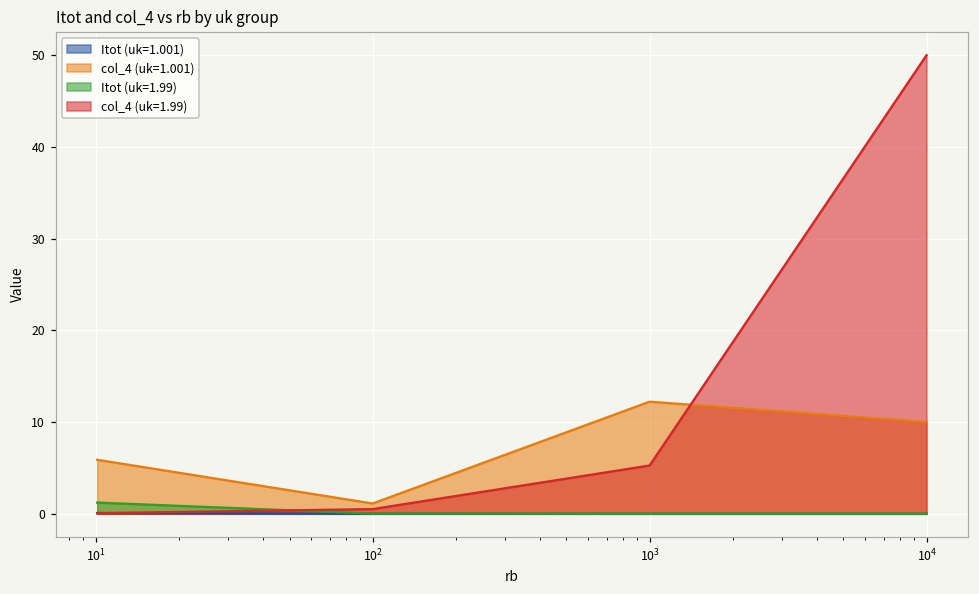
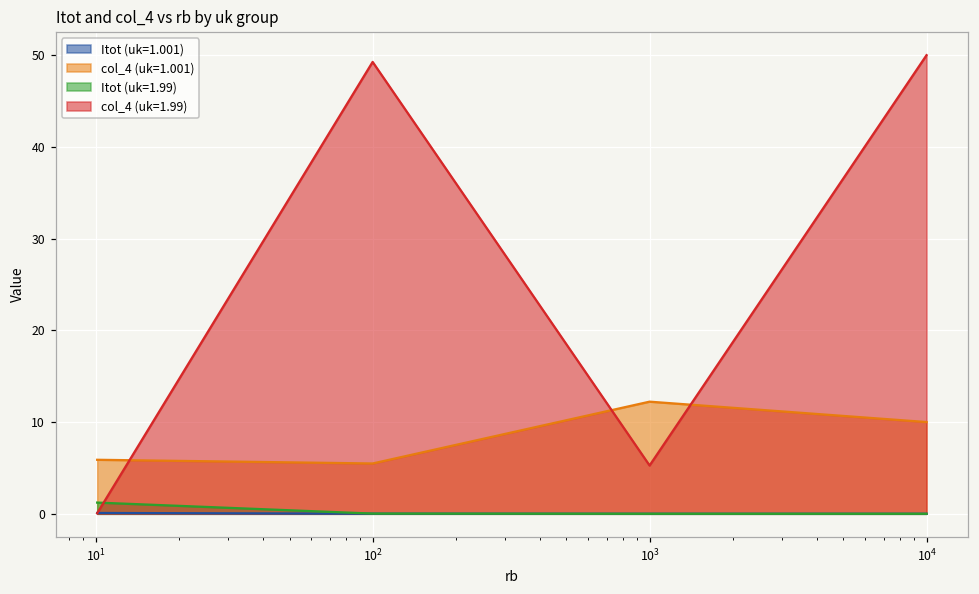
  {
    "col_4 (uk=1.001)": {
      "10^1": 6,
-     "10^2": 1
+     "10^2": 5
    },
    "Itot (uk=1.99)": {
      "10^1": 1
    },
    "col_4 (uk=1.99)": {
-     "10^2": 1
+     "10^2": 49
    }
  }
